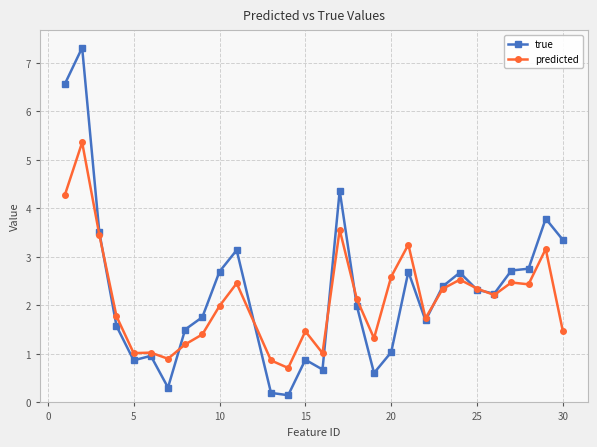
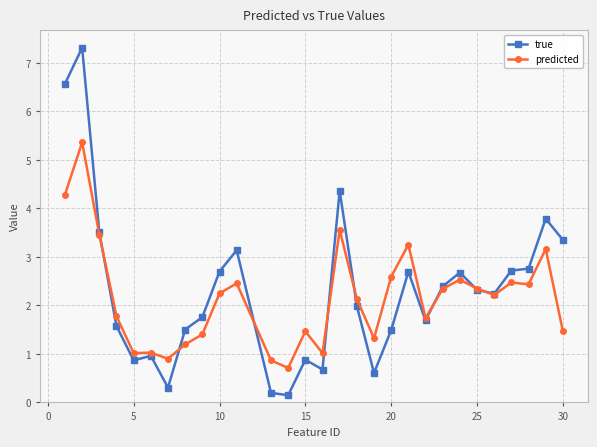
  {
    "true": {
      "5": 0.9,
      "10": 2.7,
      "15": 0.9,
-     "20": 1.0,
+     "20": 1.5,
      "30": 3.4
    },
    "predicted": {
      "5": 1.0,
-     "10": 2.0,
+     "10": 2.2,
      "15": 1.5,
      "20": 2.6,
      "30": 1.5
    }
  }
